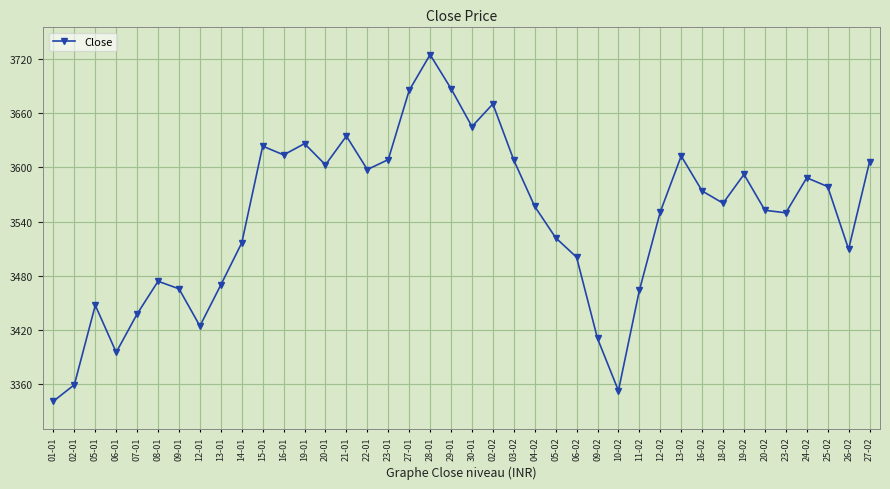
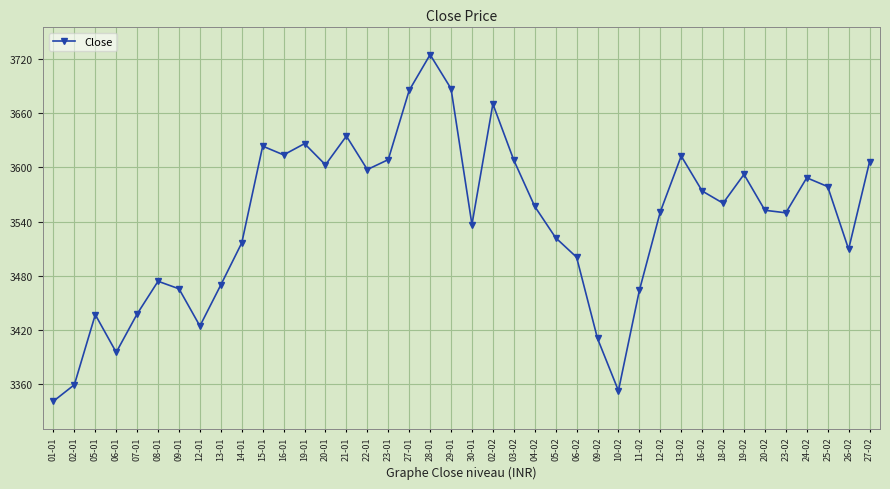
  {
    "01-01": 3340,
    "02-01": 3360,
-   "05-01": 3450,
+   "05-01": 3440,
    "06-01": 3400,
    "07-01": 3440,
    "08-01": 3470,
    "09-01": 3470,
    "12-01": 3420,
    "13-01": 3470,
    "14-01": 3520,
    "15-01": 3620,
    "16-01": 3610,
    "19-01": 3630,
    "20-01": 3600,
    "21-01": 3630,
    "22-01": 3600,
    "23-01": 3610,
    "27-01": 3690,
    "28-01": 3720,
    "29-01": 3690,
-   "30-01": 3650,
+   "30-01": 3540,
    "02-02": 3670,
    "03-02": 3610,
    "04-02": 3560,
    "05-02": 3520,
    "06-02": 3500,
    "09-02": 3410,
    "10-02": 3350,
    "11-02": 3460,
    "12-02": 3550,
    "13-02": 3610,
    "16-02": 3570,
    "18-02": 3560,
    "19-02": 3590,
    "20-02": 3550,
    "23-02": 3550,
    "24-02": 3590,
    "25-02": 3580,
    "26-02": 3510,
    "27-02": 3610
  }
